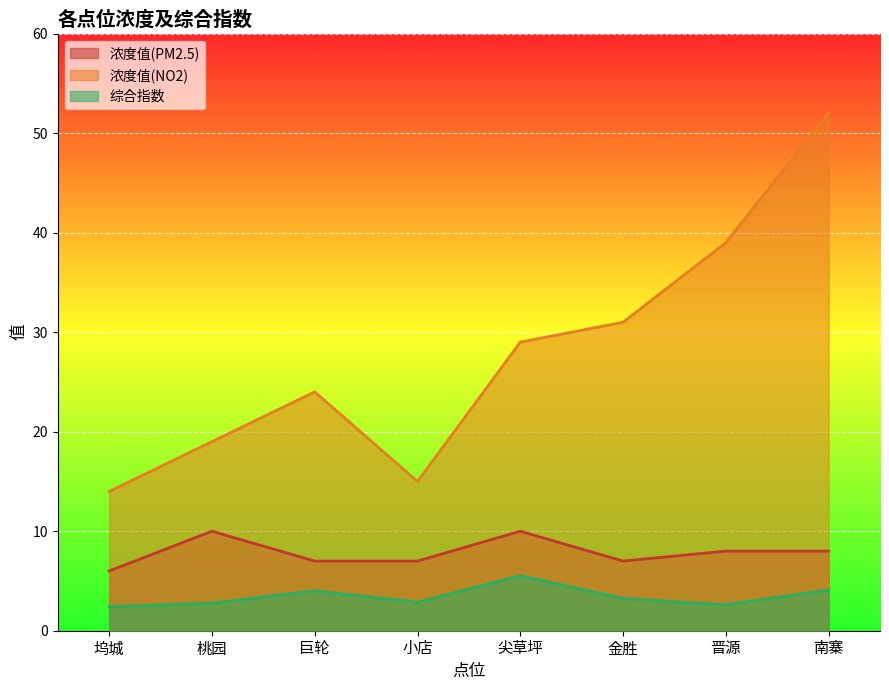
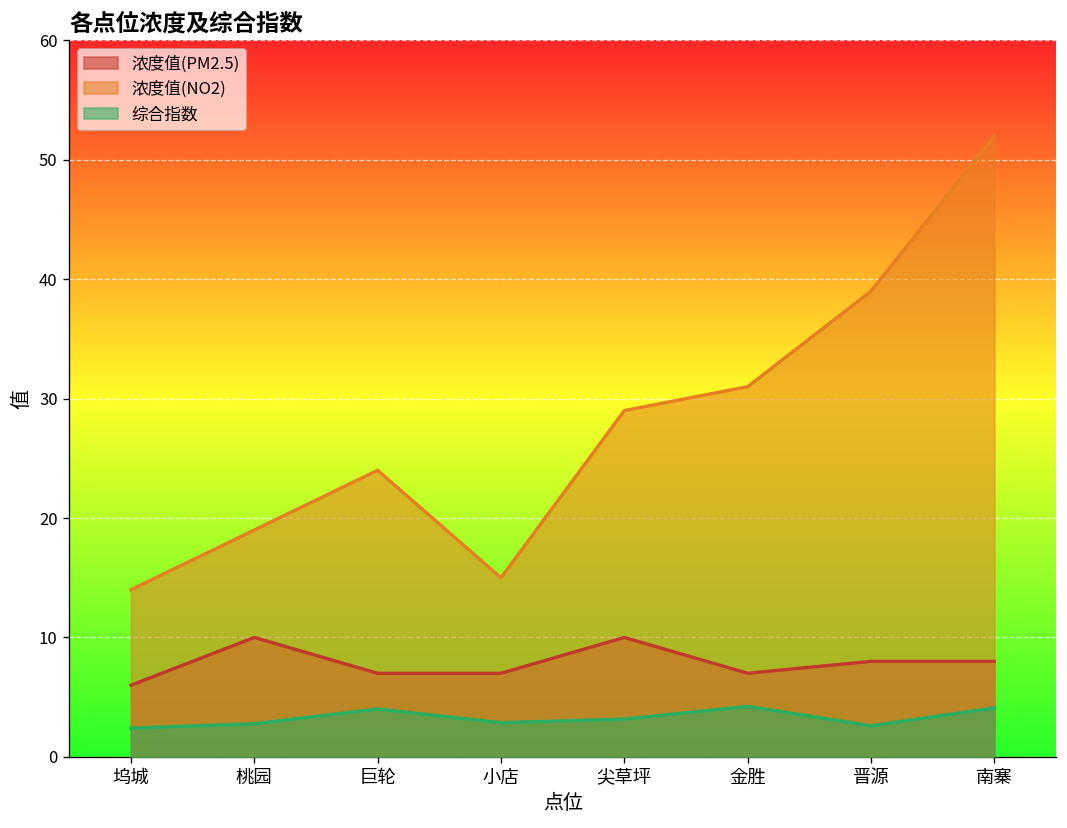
  {
    "浓度值(PM2.5)": {
      "坞城": 6,
      "桃园": 10,
      "巨轮": 7,
      "小店": 7,
      "尖草坪": 10,
      "金胜": 7,
      "晋源": 8,
      "南寨": 8
    },
    "浓度值(NO2)": {
      "坞城": 14,
      "桃园": 19,
      "巨轮": 24,
      "小店": 15,
      "尖草坪": 29,
      "金胜": 31,
      "晋源": 39,
      "南寨": 52
    },
    "综合指数": {
      "坞城": 2,
      "桃园": 3,
      "巨轮": 4,
      "小店": 3,
-     "尖草坪": 6,
-     "金胜": 3,
+     "尖草坪": 3,
+     "金胜": 4,
      "晋源": 3,
      "南寨": 4
    }
  }
